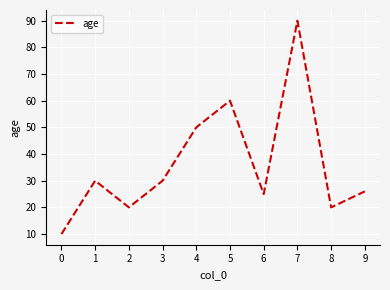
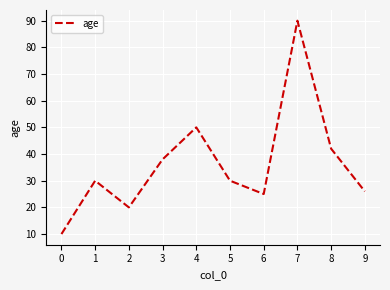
  {
    "0": 10,
    "1": 30,
    "2": 20,
-   "3": 30,
+   "3": 38,
    "4": 50,
-   "5": 60,
+   "5": 30,
    "6": 25,
    "7": 90,
-   "8": 20,
+   "8": 42,
    "9": 26
  }
